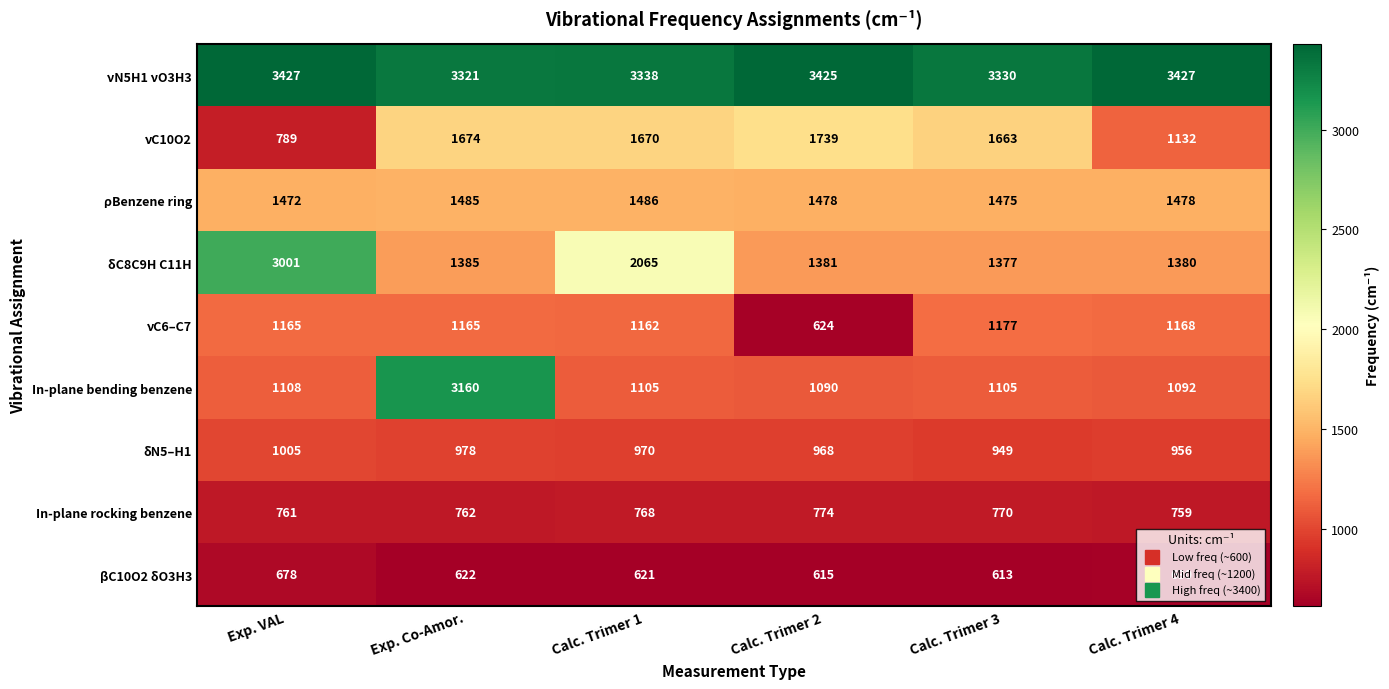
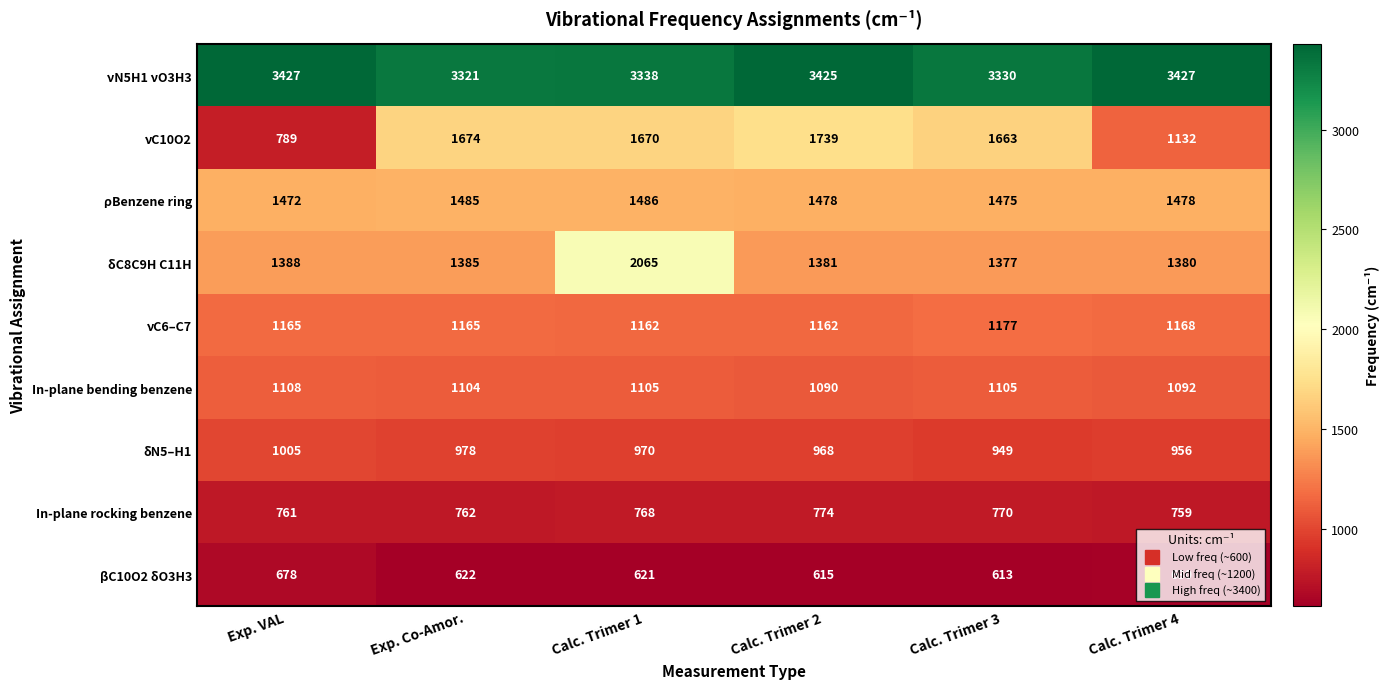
  {
    "νN5H1 νO3H3": {
      "Exp. VAL": 3427,
      "Exp. Co-Amor.": 3321,
      "Calc. Trimer 1": 3338,
      "Calc. Trimer 2": 3425,
      "Calc. Trimer 3": 3330,
      "Calc. Trimer 4": 3427
    },
    "νC10O2": {
      "Exp. VAL": 789,
      "Exp. Co-Amor.": 1674,
      "Calc. Trimer 1": 1670,
      "Calc. Trimer 2": 1739,
      "Calc. Trimer 3": 1663,
      "Calc. Trimer 4": 1132
    },
    "ρBenzene ring": {
      "Exp. VAL": 1472,
      "Exp. Co-Amor.": 1485,
      "Calc. Trimer 1": 1486,
      "Calc. Trimer 2": 1478,
      "Calc. Trimer 3": 1475,
      "Calc. Trimer 4": 1478
    },
    "δC8C9H C11H": {
-     "Exp. VAL": 3001,
+     "Exp. VAL": 1388,
      "Exp. Co-Amor.": 1385,
      "Calc. Trimer 1": 2065,
      "Calc. Trimer 2": 1381,
      "Calc. Trimer 3": 1377,
      "Calc. Trimer 4": 1380
    },
    "νC6–C7": {
      "Exp. VAL": 1165,
      "Exp. Co-Amor.": 1165,
      "Calc. Trimer 1": 1162,
-     "Calc. Trimer 2": 624,
+     "Calc. Trimer 2": 1162,
      "Calc. Trimer 3": 1177,
      "Calc. Trimer 4": 1168
    },
    "In-plane bending benzene": {
      "Exp. VAL": 1108,
-     "Exp. Co-Amor.": 3160,
+     "Exp. Co-Amor.": 1104,
      "Calc. Trimer 1": 1105,
      "Calc. Trimer 2": 1090,
      "Calc. Trimer 3": 1105,
      "Calc. Trimer 4": 1092
    },
    "δN5–H1": {
      "Exp. VAL": 1005,
      "Exp. Co-Amor.": 978,
      "Calc. Trimer 1": 970,
      "Calc. Trimer 2": 968,
      "Calc. Trimer 3": 949,
      "Calc. Trimer 4": 956
    },
    "In-plane rocking benzene": {
      "Exp. VAL": 761,
      "Exp. Co-Amor.": 762,
      "Calc. Trimer 1": 768,
      "Calc. Trimer 2": 774,
      "Calc. Trimer 3": 770,
      "Calc. Trimer 4": 759
    },
    "βC10O2 δO3H3": {
      "Exp. VAL": 678,
      "Exp. Co-Amor.": 622,
      "Calc. Trimer 1": 621,
      "Calc. Trimer 2": 615,
      "Calc. Trimer 3": 613
    }
  }
